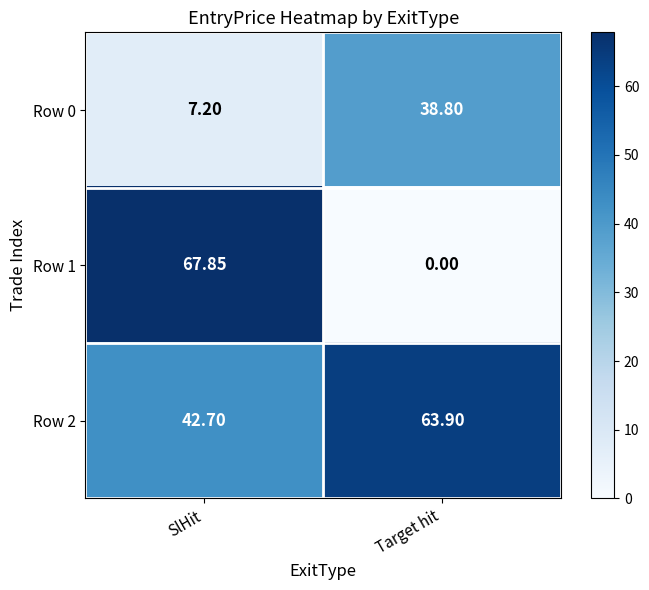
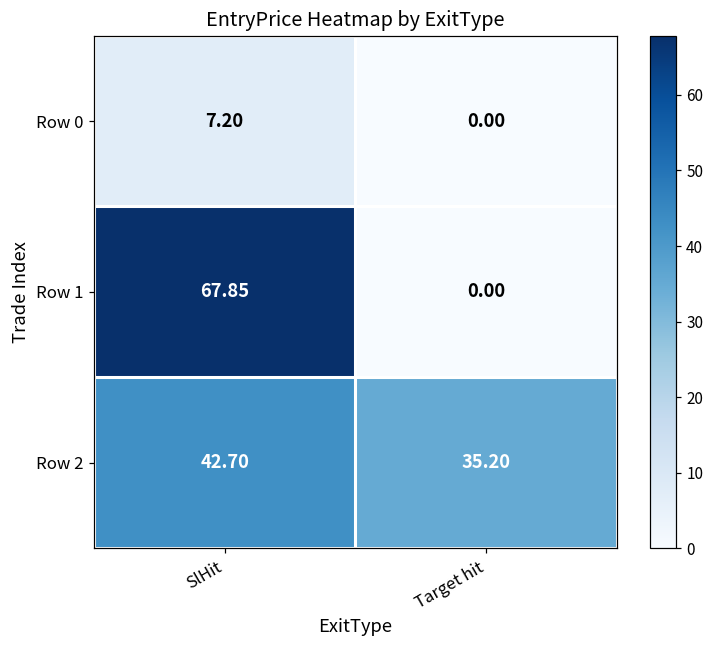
  {
    "Row 0": {
      "SlHit": 7.20,
-     "Target hit": 38.80
+     "Target hit": 0.00
    },
    "Row 1": {
      "SlHit": 67.85,
      "Target hit": 0.00
    },
    "Row 2": {
      "SlHit": 42.70,
-     "Target hit": 63.90
+     "Target hit": 35.20
    }
  }
